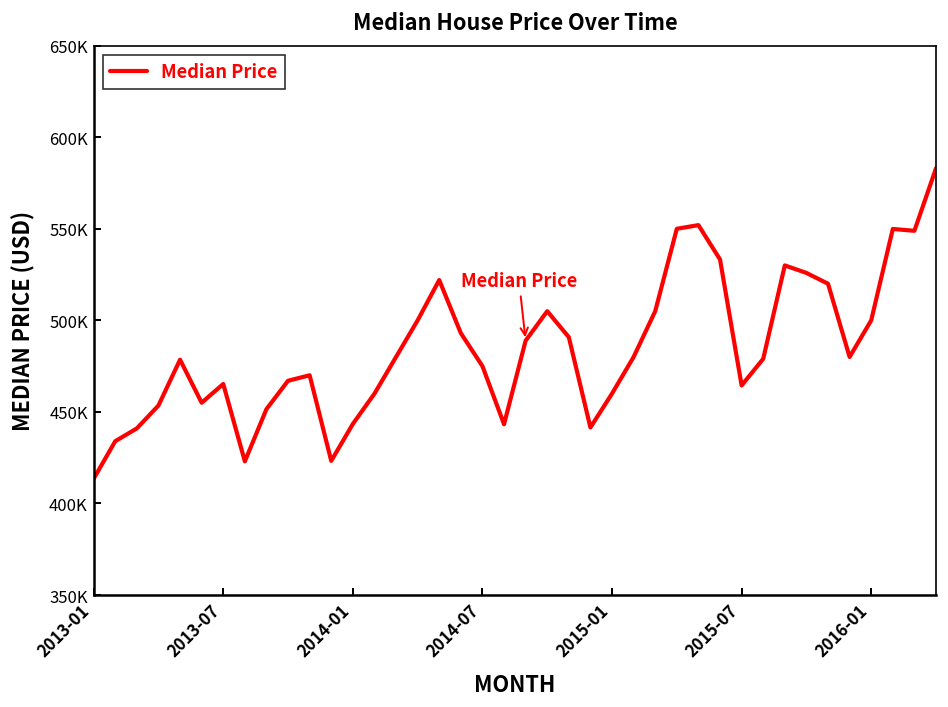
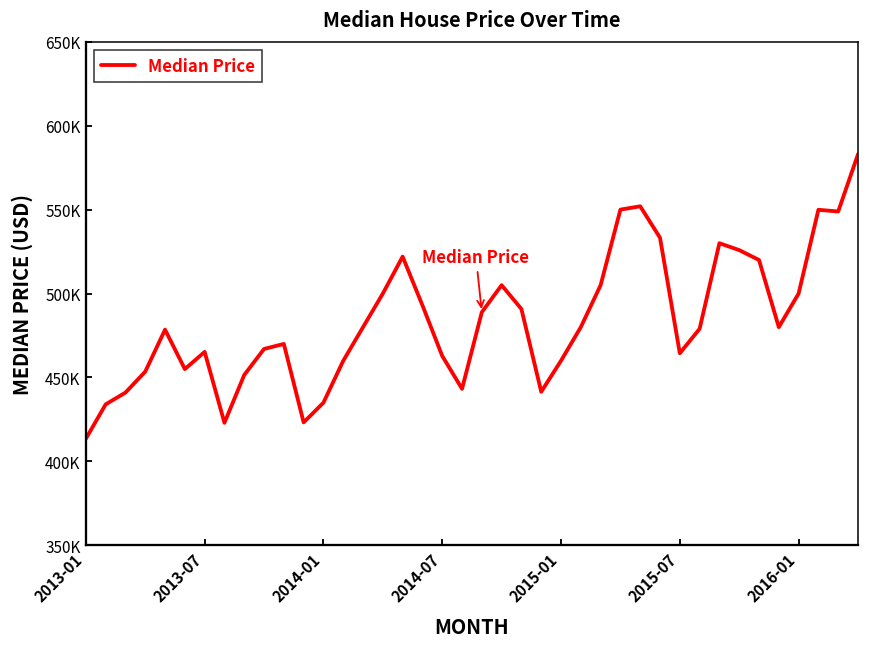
  {
    "2013-01": 414000,
    "2013-07": 465000,
-   "2014-01": 443000,
-   "2014-07": 475000,
+   "2014-01": 435000,
+   "2014-07": 463000,
    "2015-01": 460000,
    "2015-07": 464000,
    "2016-01": 500000
  }
